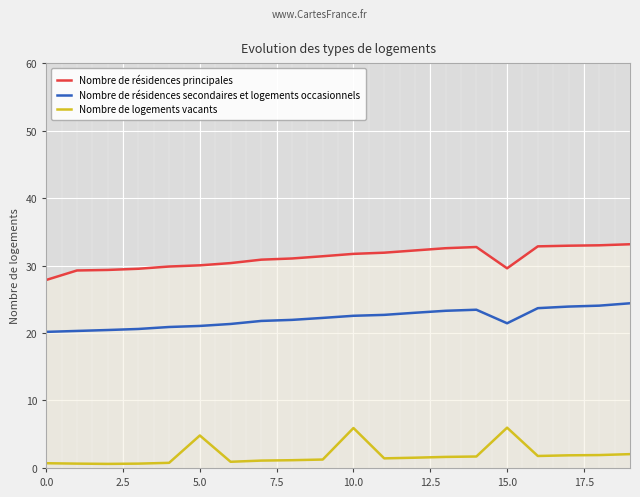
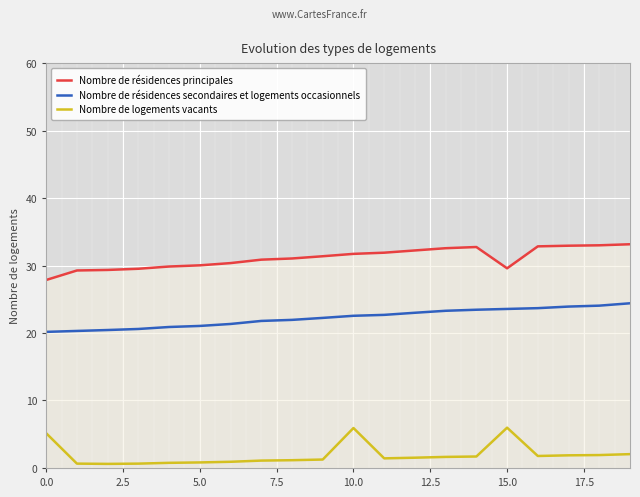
  {
    "Nombre de résidences principales": {
      "0.0": 28,
      "5.0": 30,
      "10.0": 32,
      "15.0": 30
    },
    "Nombre de résidences secondaires et logements occasionnels": {
      "0.0": 20,
      "5.0": 21,
      "10.0": 23,
-     "15.0": 21
+     "15.0": 24
    },
    "Nombre de logements vacants": {
-     "0.0": 1,
-     "5.0": 5,
+     "0.0": 5,
+     "5.0": 1,
      "10.0": 6,
      "15.0": 6
    }
  }
